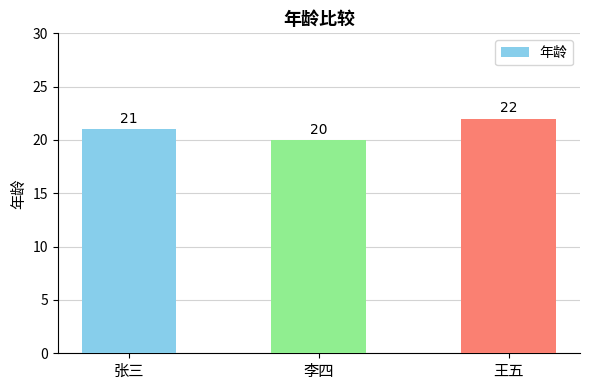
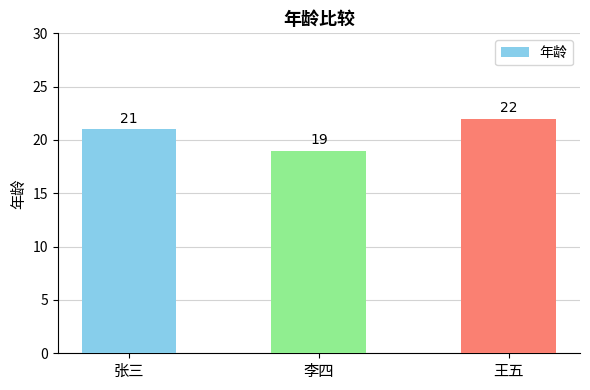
  {
    "张三": 21,
-   "李四": 20,
+   "李四": 19,
    "王五": 22
  }
